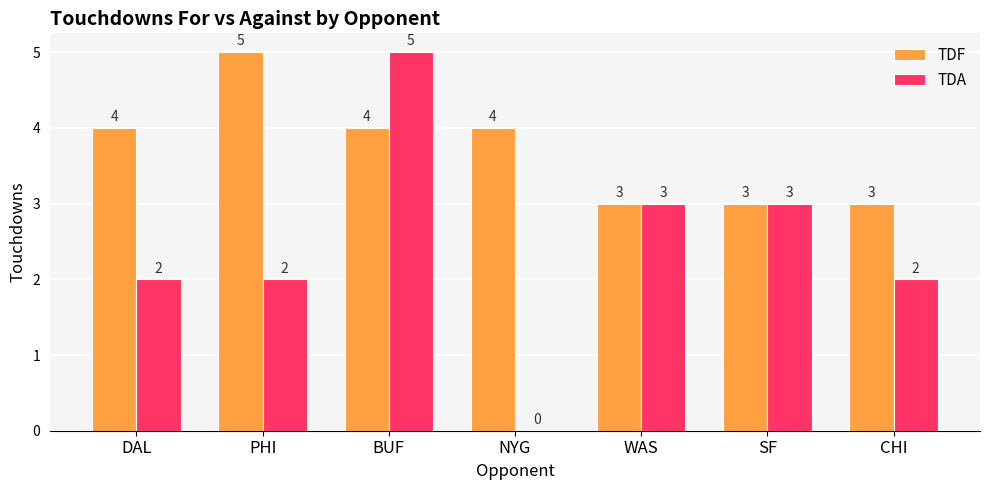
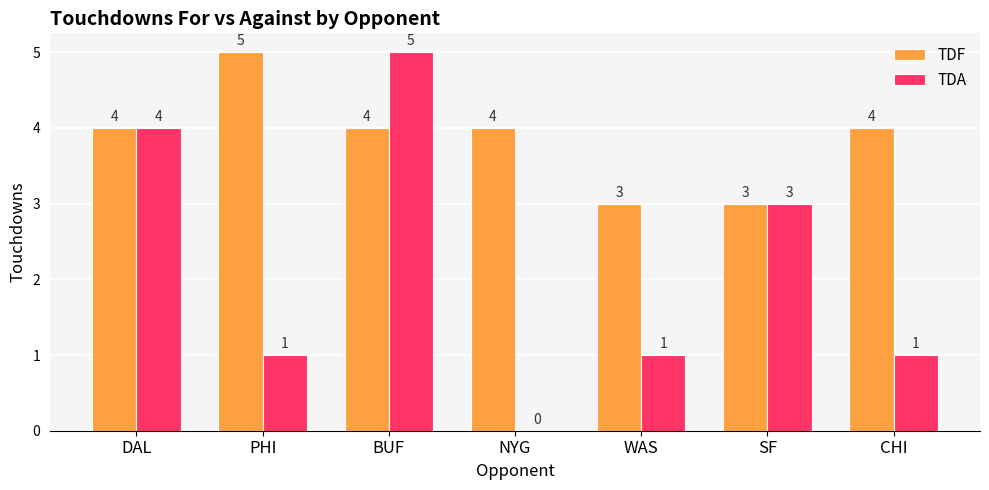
  {
    "TDF": {
      "DAL": 4,
      "PHI": 5,
      "BUF": 4,
      "NYG": 4,
      "WAS": 3,
      "SF": 3,
-     "CHI": 3
+     "CHI": 4
    },
    "TDA": {
-     "DAL": 2,
-     "PHI": 2,
+     "DAL": 4,
+     "PHI": 1,
      "BUF": 5,
      "NYG": 0,
-     "WAS": 3,
+     "WAS": 1,
      "SF": 3,
-     "CHI": 2
+     "CHI": 1
    }
  }
